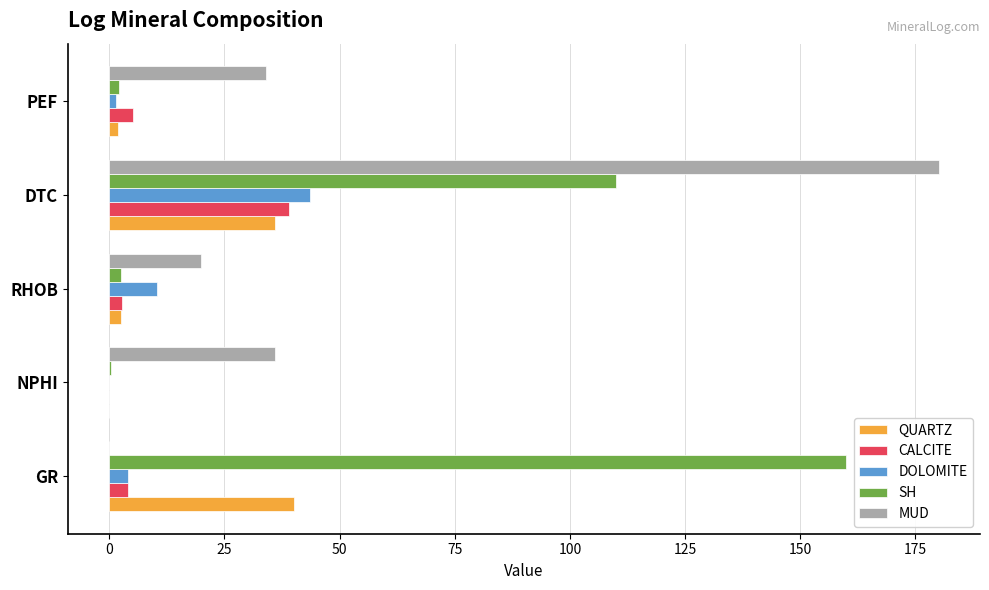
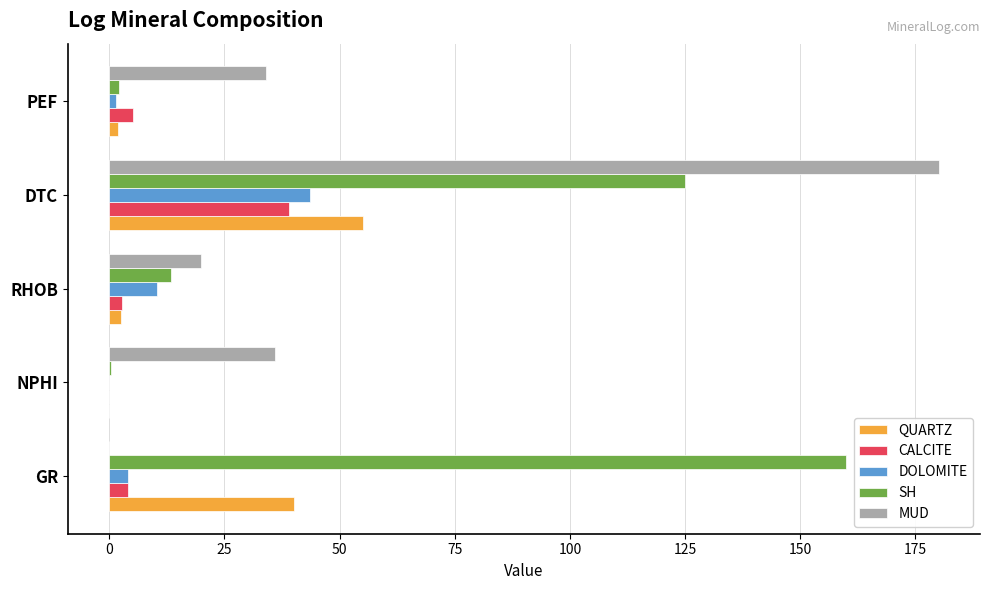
  {
    "QUARTZ": {
      "PEF": 2,
-     "DTC": 36,
+     "DTC": 55,
      "RHOB": 3,
      "GR": 40
    },
    "CALCITE": {
      "PEF": 5,
      "DTC": 39,
      "RHOB": 3,
      "NPHI": 0,
      "GR": 4
    },
    "DOLOMITE": {
      "PEF": 1,
      "DTC": 44,
      "RHOB": 10,
      "GR": 4
    },
    "SH": {
      "PEF": 2,
-     "DTC": 110,
-     "RHOB": 3,
+     "DTC": 125,
+     "RHOB": 14,
      "GR": 160
    },
    "MUD": {
      "PEF": 34,
      "DTC": 180,
      "RHOB": 20,
      "NPHI": 36,
      "GR": 0
    }
  }
